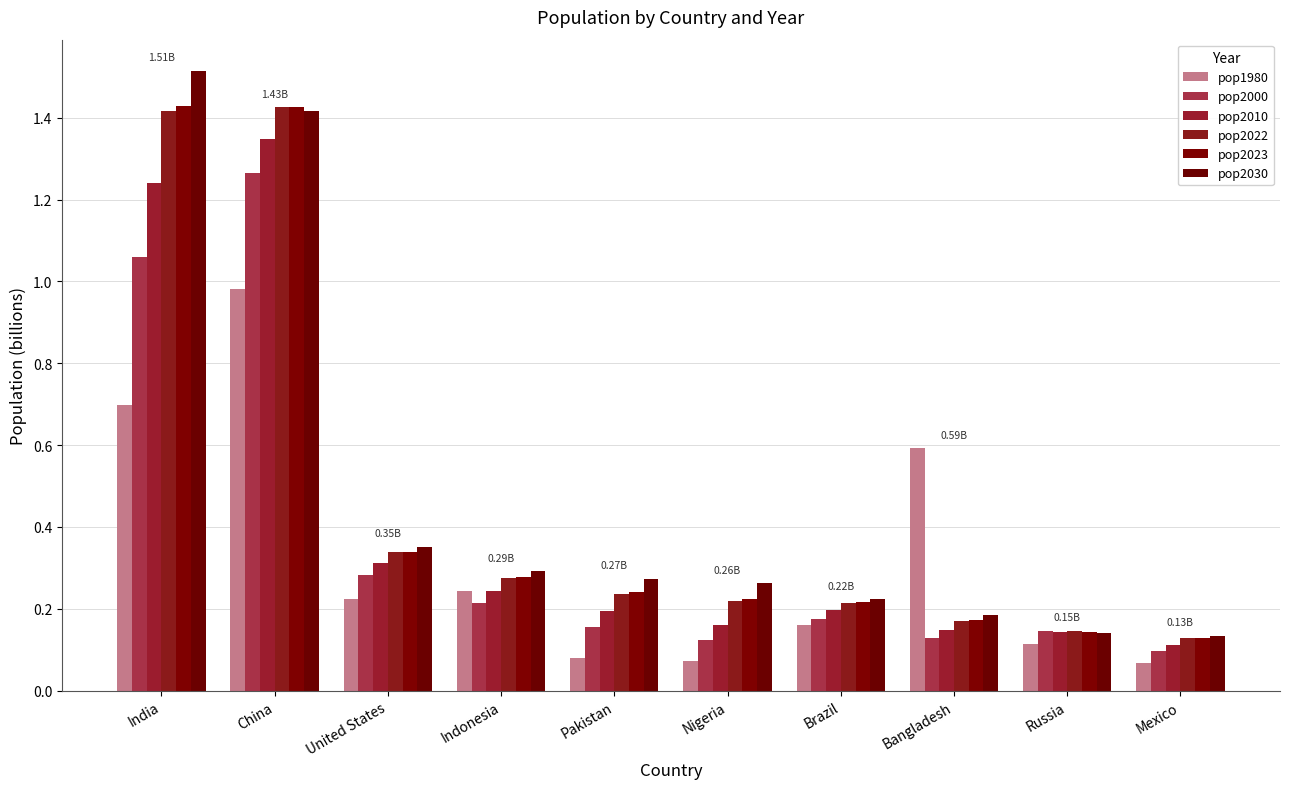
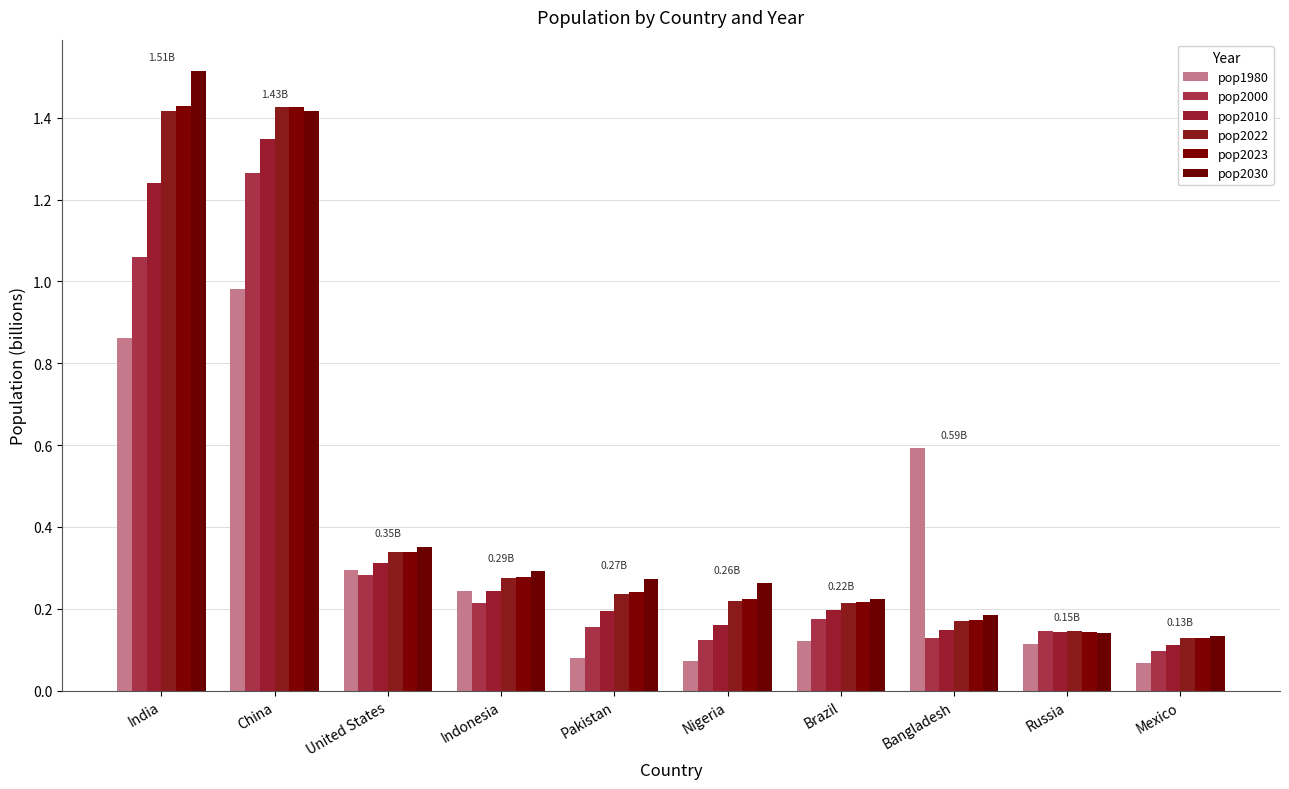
  {
    "pop1980": {
-     "India": 0.70,
+     "India": 0.86,
      "China": 0.98,
-     "United States": 0.22,
+     "United States": 0.29,
      "Indonesia": 0.24,
      "Pakistan": 0.08,
      "Nigeria": 0.07,
-     "Brazil": 0.16,
+     "Brazil": 0.12,
      "Russia": 0.11,
      "Mexico": 0.07
    }
  }
